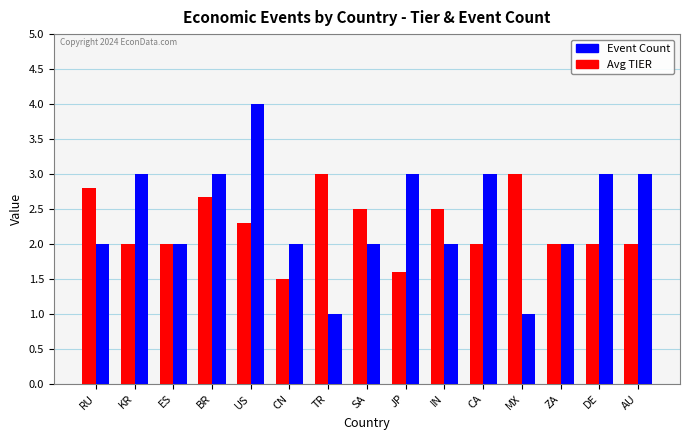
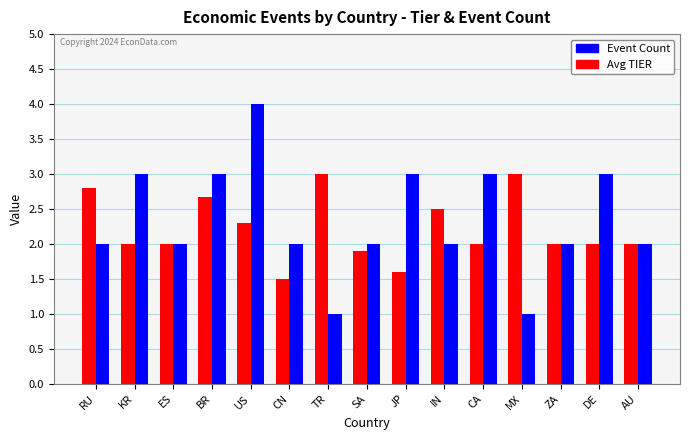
  {
    "Avg TIER": {
      "RU": 2.8,
      "KR": 2.0,
      "ES": 2.0,
      "BR": 2.7,
      "US": 2.3,
      "CN": 1.5,
      "TR": 3.0,
-     "SA": 2.5,
+     "SA": 1.9,
      "JP": 1.6,
      "IN": 2.5,
      "CA": 2.0,
      "MX": 3.0,
      "ZA": 2.0,
      "DE": 2.0,
      "AU": 2.0
    },
    "Event Count": {
      "RU": 2,
      "KR": 3,
      "ES": 2,
      "BR": 3,
      "US": 4,
      "CN": 2,
      "TR": 1,
      "SA": 2,
      "JP": 3,
      "IN": 2,
      "CA": 3,
      "MX": 1,
      "ZA": 2,
      "DE": 3,
-     "AU": 3
+     "AU": 2
    }
  }
